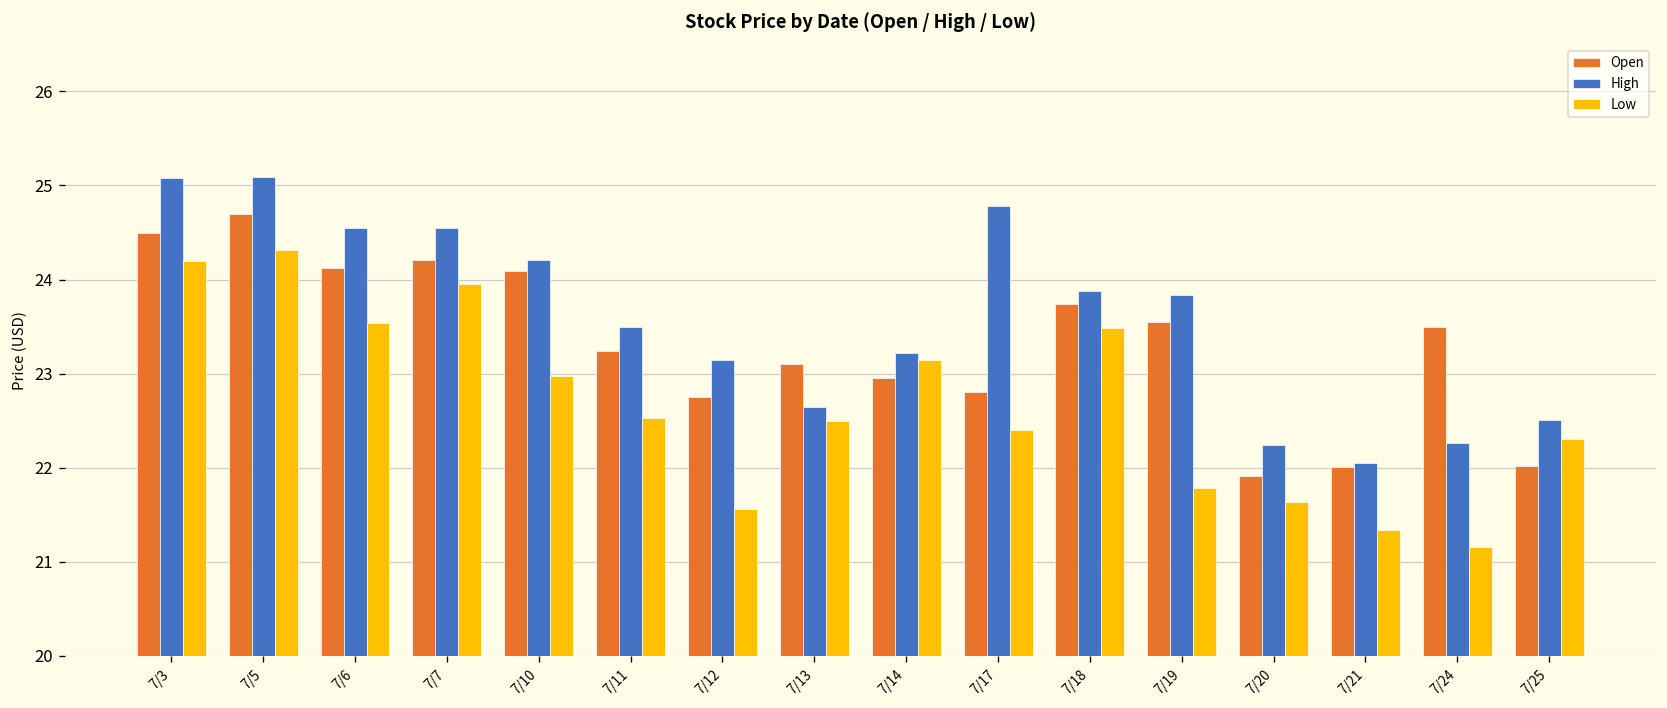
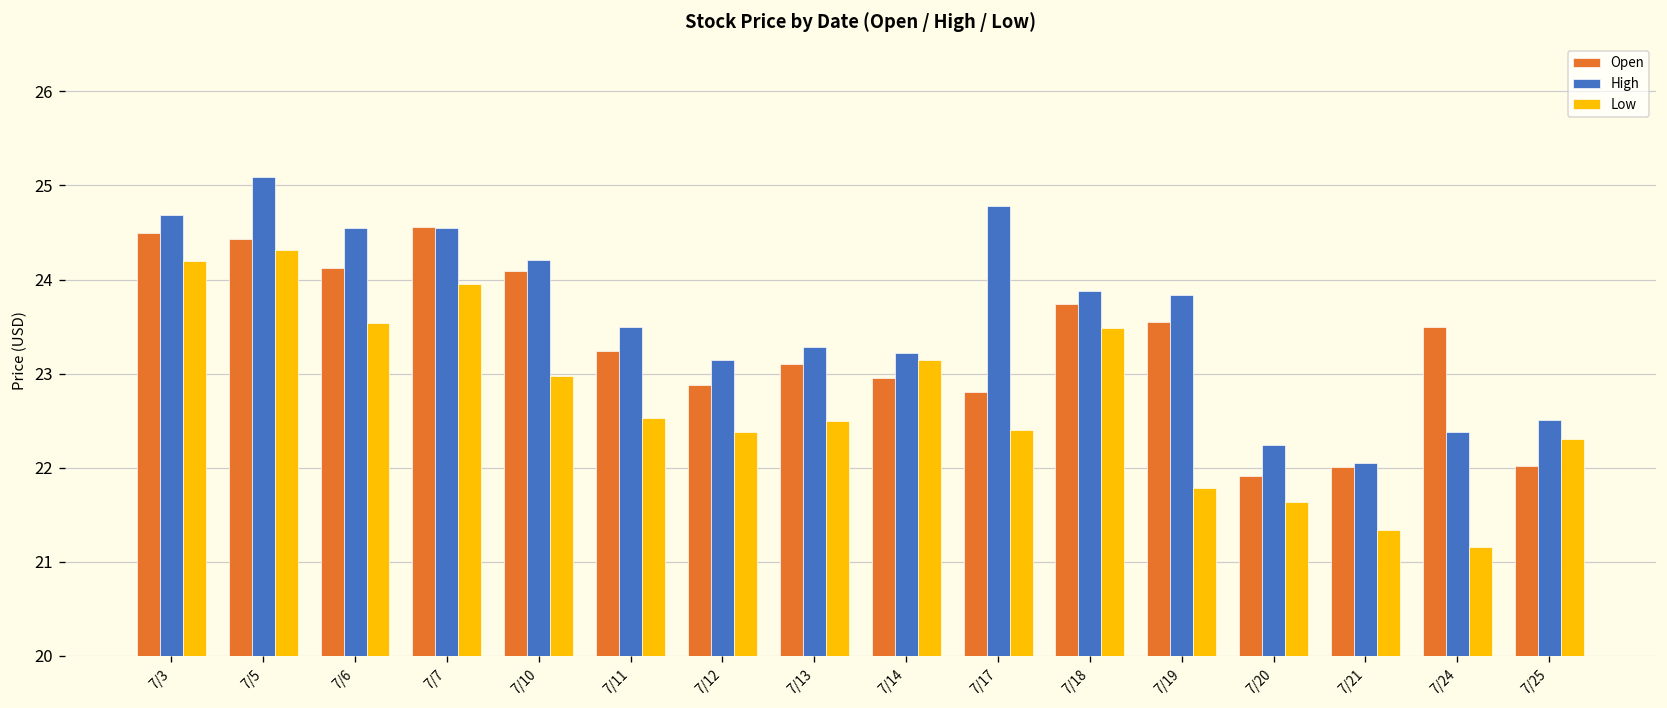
  {
    "Open": {
      "7/3": 24.5,
-     "7/5": 24.7,
+     "7/5": 24.4,
      "7/6": 24.1,
-     "7/7": 24.2,
+     "7/7": 24.6,
      "7/10": 24.1,
      "7/11": 23.2,
-     "7/12": 22.8,
+     "7/12": 22.9,
      "7/13": 23.1,
      "7/14": 23.0,
      "7/17": 22.8,
      "7/18": 23.7,
      "7/19": 23.6,
      "7/20": 21.9,
      "7/21": 22.0,
      "7/24": 23.5,
      "7/25": 22.0
    },
    "High": {
-     "7/3": 25.1,
+     "7/3": 24.7,
      "7/5": 25.1,
      "7/6": 24.6,
      "7/7": 24.6,
      "7/10": 24.2,
      "7/11": 23.5,
      "7/12": 23.2,
-     "7/13": 22.7,
+     "7/13": 23.3,
      "7/14": 23.2,
      "7/17": 24.8,
      "7/18": 23.9,
      "7/19": 23.8,
      "7/20": 22.2,
      "7/21": 22.1,
-     "7/24": 22.3,
+     "7/24": 22.4,
      "7/25": 22.5
    },
    "Low": {
      "7/3": 24.2,
      "7/5": 24.3,
      "7/6": 23.5,
      "7/7": 24.0,
      "7/10": 23.0,
      "7/11": 22.5,
-     "7/12": 21.6,
+     "7/12": 22.4,
      "7/13": 22.5,
      "7/14": 23.1,
      "7/17": 22.4,
      "7/18": 23.5,
      "7/19": 21.8,
      "7/20": 21.6,
      "7/21": 21.3,
      "7/24": 21.2,
      "7/25": 22.3
    }
  }
